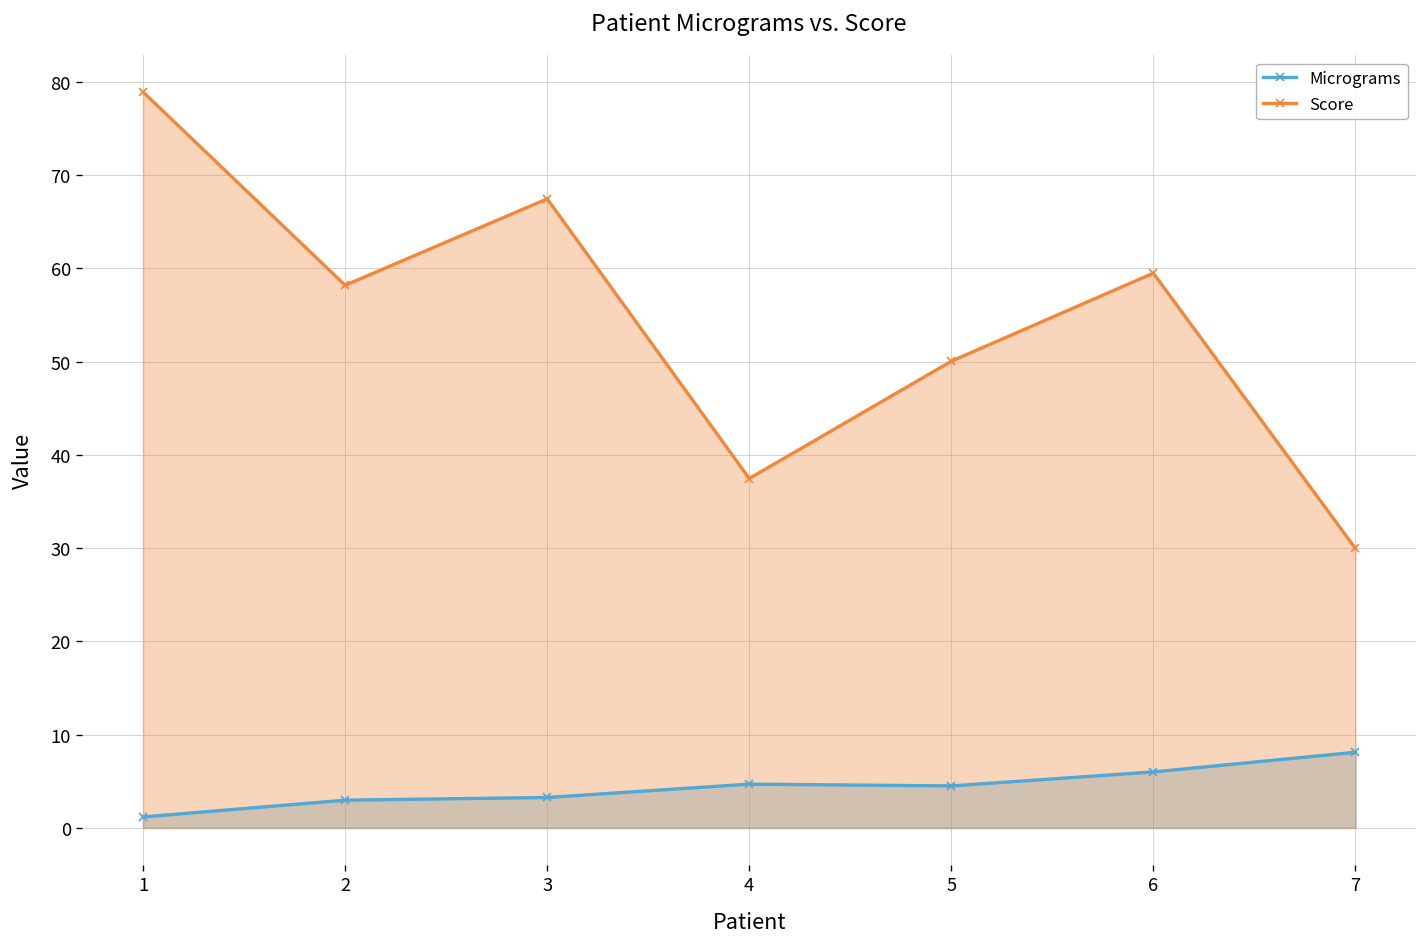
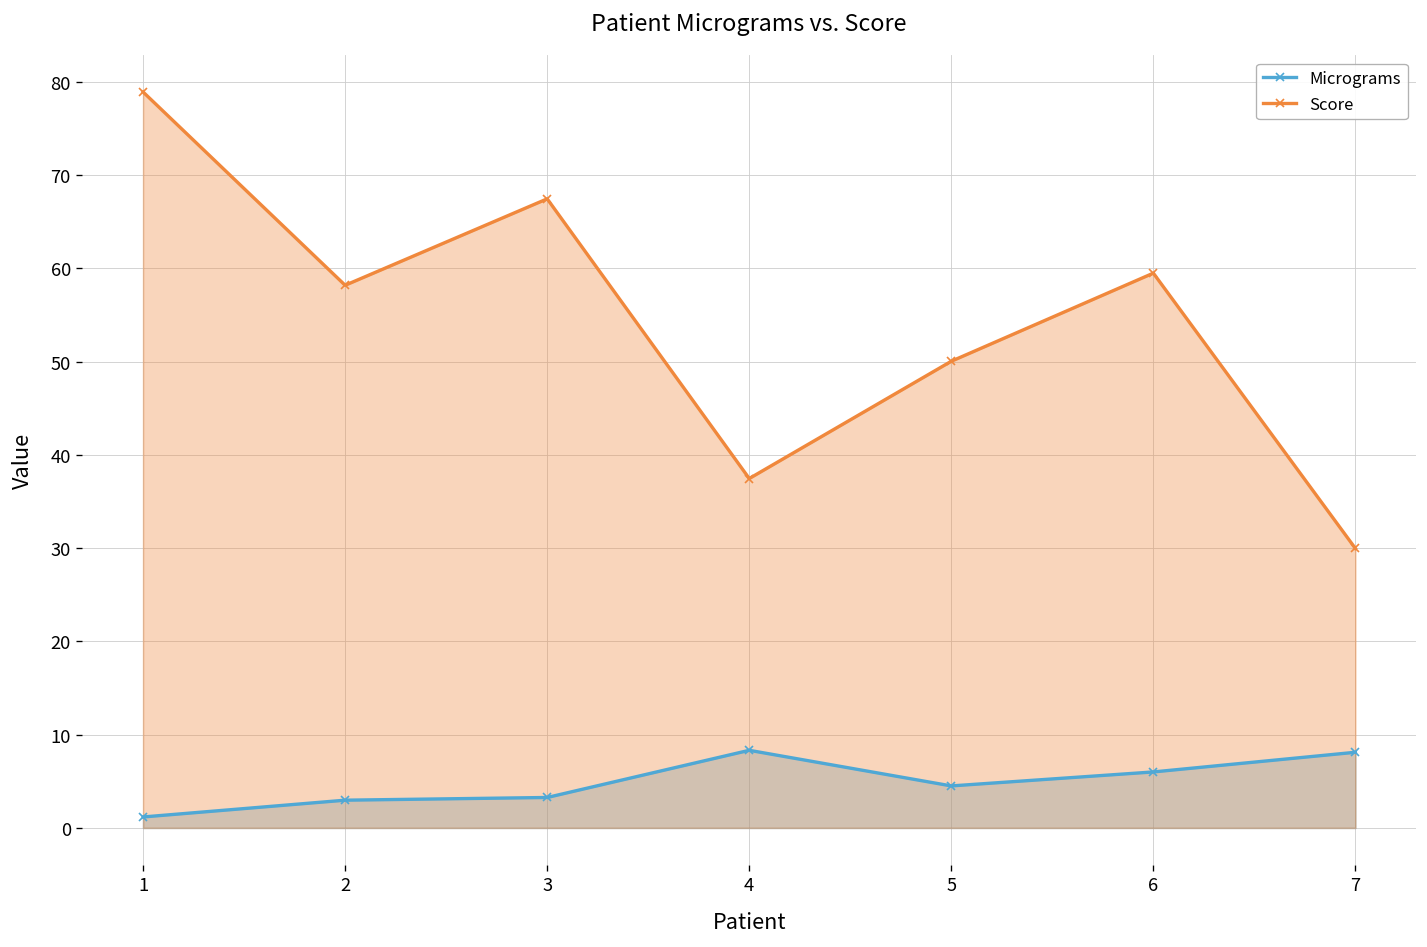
  {
    "Micrograms": {
      "1": 1,
      "2": 3,
      "3": 3,
-     "4": 5,
+     "4": 8,
      "5": 5,
      "6": 6,
      "7": 8
    },
    "Score": {
      "1": 79,
      "2": 58,
      "3": 67,
      "4": 37,
      "5": 50,
      "6": 60,
      "7": 30
    }
  }
